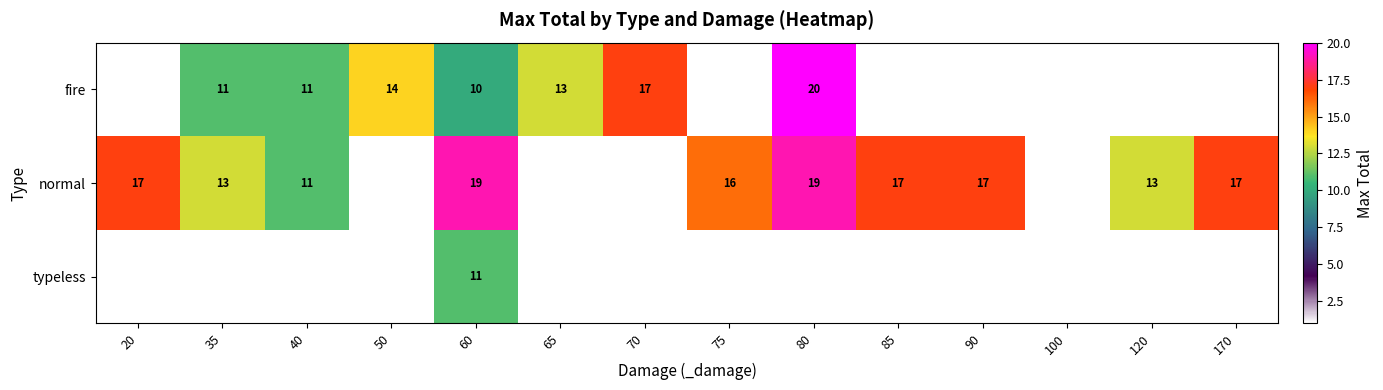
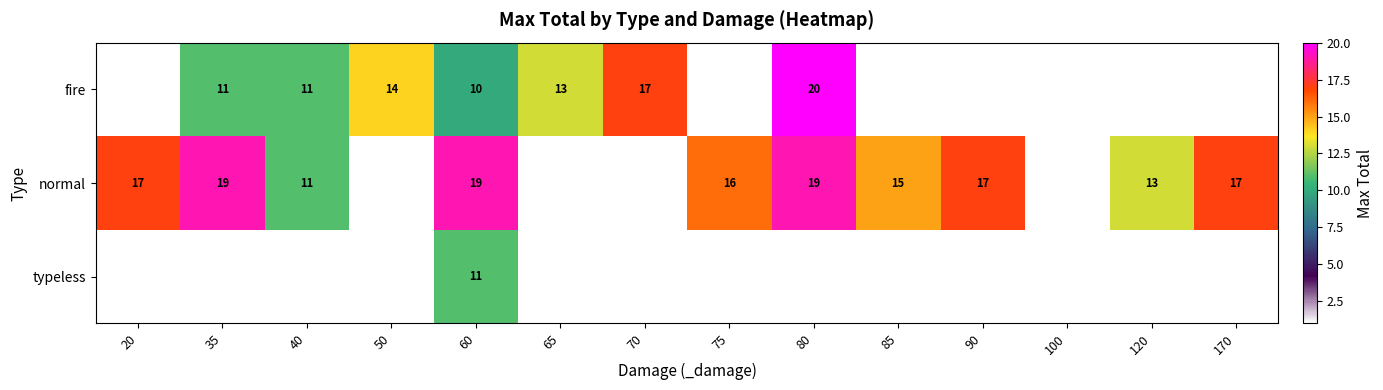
  {
    "fire": {
      "35": 11,
      "40": 11,
      "50": 14,
      "60": 10,
      "65": 13,
      "70": 17,
      "80": 20
    },
    "normal": {
      "20": 17,
-     "35": 13,
+     "35": 19,
      "40": 11,
      "60": 19,
      "75": 16,
      "80": 19,
-     "85": 17,
+     "85": 15,
      "90": 17,
      "120": 13,
      "170": 17
    },
    "typeless": {
      "60": 11
    }
  }
